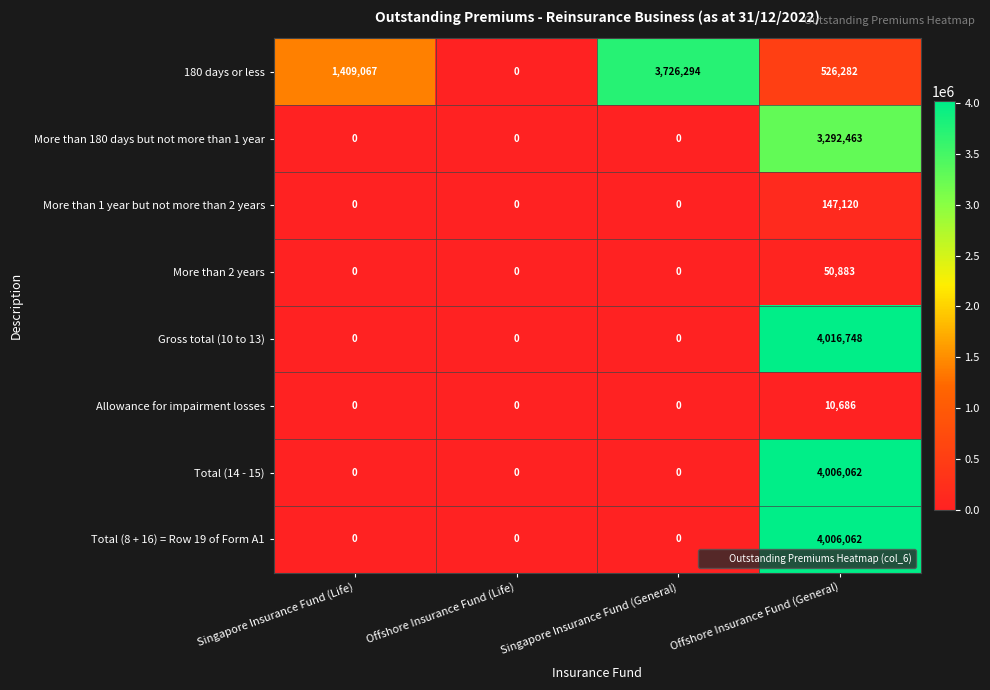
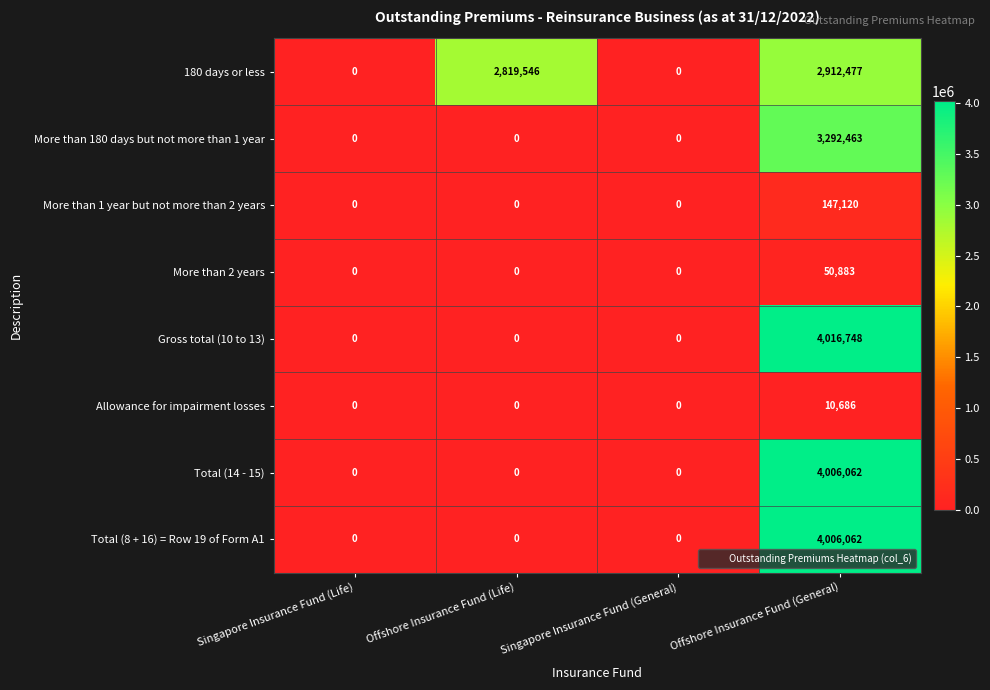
  {
    "180 days or less": {
-     "Singapore Insurance Fund (Life)": "1,409,067",
-     "Offshore Insurance Fund (Life)": "0",
-     "Singapore Insurance Fund (General)": "3,726,294",
-     "Offshore Insurance Fund (General)": "526,282"
+     "Singapore Insurance Fund (Life)": "0",
+     "Offshore Insurance Fund (Life)": "2,819,546",
+     "Singapore Insurance Fund (General)": "0",
+     "Offshore Insurance Fund (General)": "2,912,477"
    },
    "More than 180 days but not more than 1 year": {
      "Singapore Insurance Fund (Life)": "0",
      "Offshore Insurance Fund (Life)": "0",
      "Singapore Insurance Fund (General)": "0",
      "Offshore Insurance Fund (General)": "3,292,463"
    },
    "More than 1 year but not more than 2 years": {
      "Singapore Insurance Fund (Life)": "0",
      "Offshore Insurance Fund (Life)": "0",
      "Singapore Insurance Fund (General)": "0",
      "Offshore Insurance Fund (General)": "147,120"
    },
    "More than 2 years": {
      "Singapore Insurance Fund (Life)": "0",
      "Offshore Insurance Fund (Life)": "0",
      "Singapore Insurance Fund (General)": "0",
      "Offshore Insurance Fund (General)": "50,883"
    },
    "Gross total (10 to 13)": {
      "Singapore Insurance Fund (Life)": "0",
      "Offshore Insurance Fund (Life)": "0",
      "Singapore Insurance Fund (General)": "0",
      "Offshore Insurance Fund (General)": "4,016,748"
    },
    "Allowance for impairment losses": {
      "Singapore Insurance Fund (Life)": "0",
      "Offshore Insurance Fund (Life)": "0",
      "Singapore Insurance Fund (General)": "0",
      "Offshore Insurance Fund (General)": "10,686"
    },
    "Total (14 - 15)": {
      "Singapore Insurance Fund (Life)": "0",
      "Offshore Insurance Fund (Life)": "0",
      "Singapore Insurance Fund (General)": "0",
      "Offshore Insurance Fund (General)": "4,006,062"
    },
    "Total (8 + 16) = Row 19 of Form A1": {
      "Singapore Insurance Fund (Life)": "0",
      "Offshore Insurance Fund (Life)": "0",
      "Singapore Insurance Fund (General)": "0",
      "Offshore Insurance Fund (General)": "4,006,062"
    }
  }
